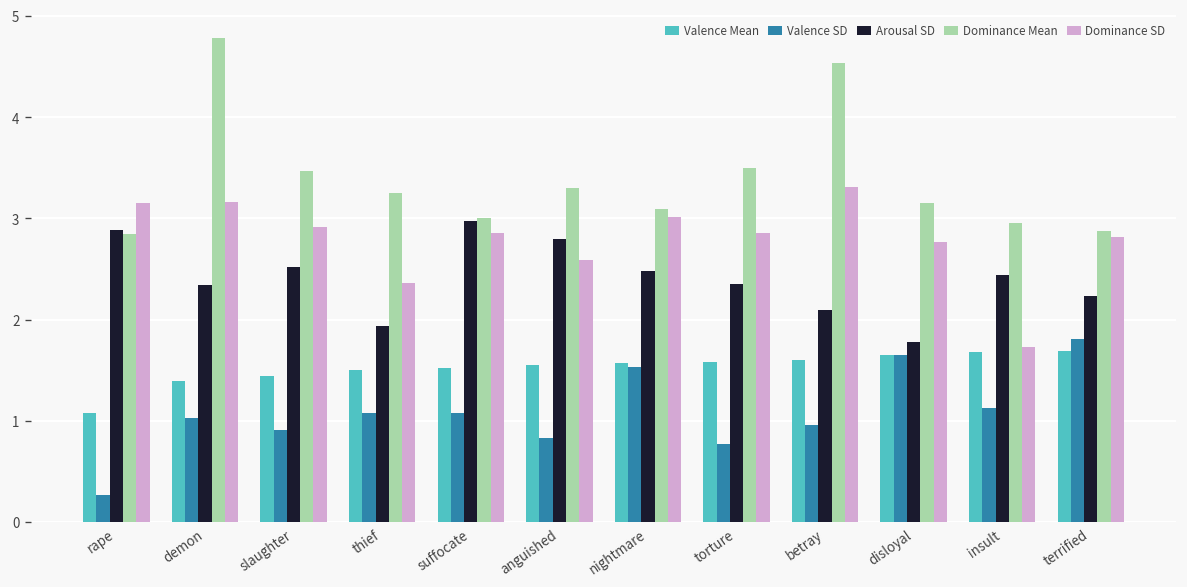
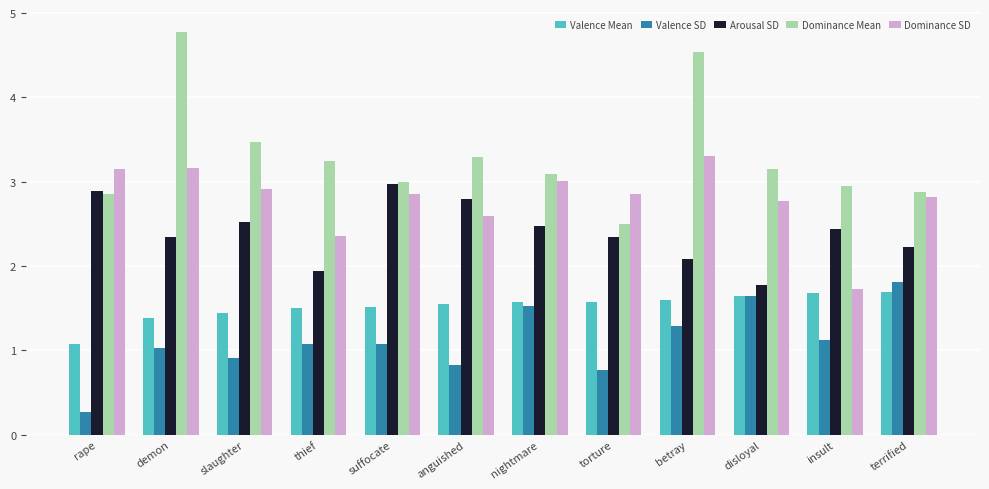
  {
    "Valence Mean": {
      "rape": 1.1,
      "demon": 1.4,
      "slaughter": 1.4,
      "thief": 1.5,
      "suffocate": 1.5,
      "anguished": 1.6,
      "nightmare": 1.6,
      "torture": 1.6,
      "betray": 1.6,
      "disloyal": 1.7,
      "insult": 1.7,
      "terrified": 1.7
    },
    "Valence SD": {
      "rape": 0.3,
      "demon": 1.0,
      "slaughter": 0.9,
      "thief": 1.1,
      "suffocate": 1.1,
      "anguished": 0.8,
      "nightmare": 1.5,
      "torture": 0.8,
-     "betray": 1.0,
+     "betray": 1.3,
      "disloyal": 1.7,
      "insult": 1.1,
      "terrified": 1.8
    },
    "Arousal SD": {
      "rape": 2.9,
      "demon": 2.3,
      "slaughter": 2.5,
      "thief": 1.9,
      "suffocate": 3.0,
      "anguished": 2.8,
      "nightmare": 2.5,
      "torture": 2.4,
      "betray": 2.1,
      "disloyal": 1.8,
      "insult": 2.4,
      "terrified": 2.2
    },
    "Dominance Mean": {
      "rape": 2.9,
      "demon": 4.8,
      "slaughter": 3.5,
      "thief": 3.3,
      "suffocate": 3.0,
      "anguished": 3.3,
      "nightmare": 3.1,
-     "torture": 3.5,
+     "torture": 2.5,
      "betray": 4.5,
      "disloyal": 3.2,
      "insult": 3.0,
      "terrified": 2.9
    },
    "Dominance SD": {
      "rape": 3.2,
      "demon": 3.2,
      "slaughter": 2.9,
      "thief": 2.4,
      "suffocate": 2.9,
      "anguished": 2.6,
      "nightmare": 3.0,
      "torture": 2.9,
      "betray": 3.3,
      "disloyal": 2.8,
      "insult": 1.7,
      "terrified": 2.8
    }
  }
